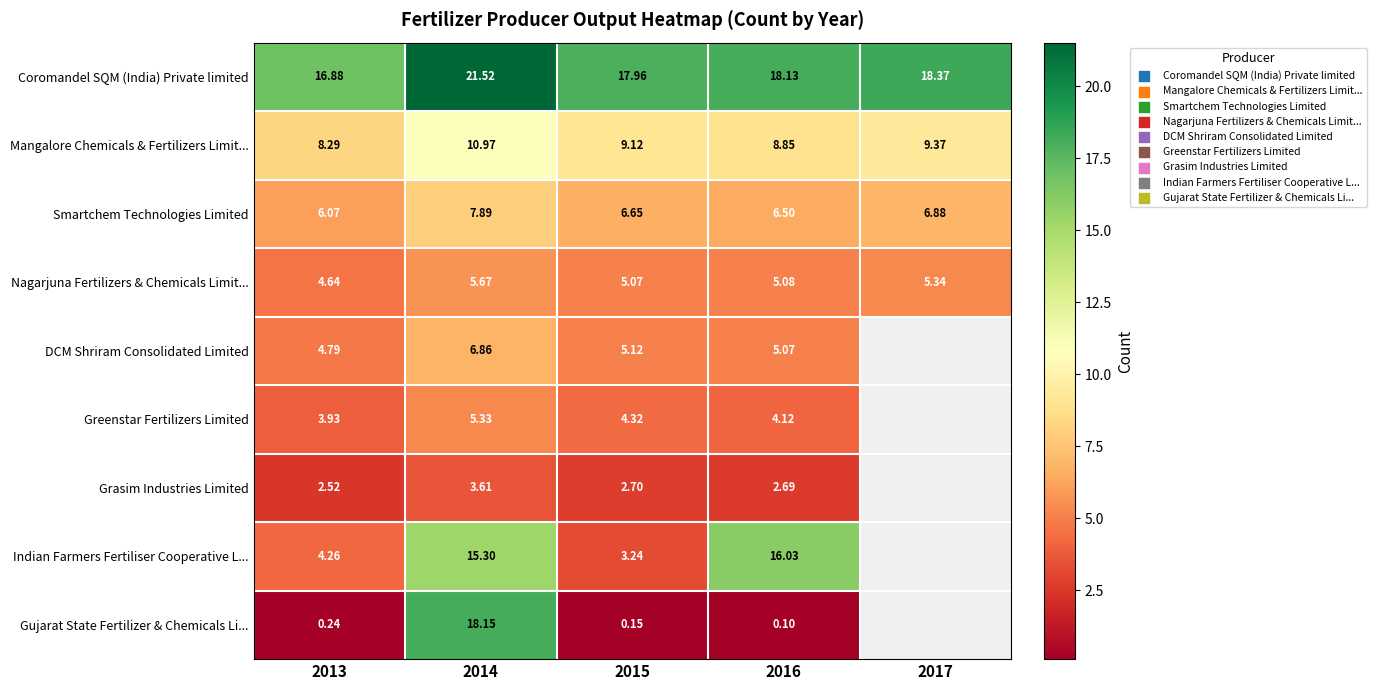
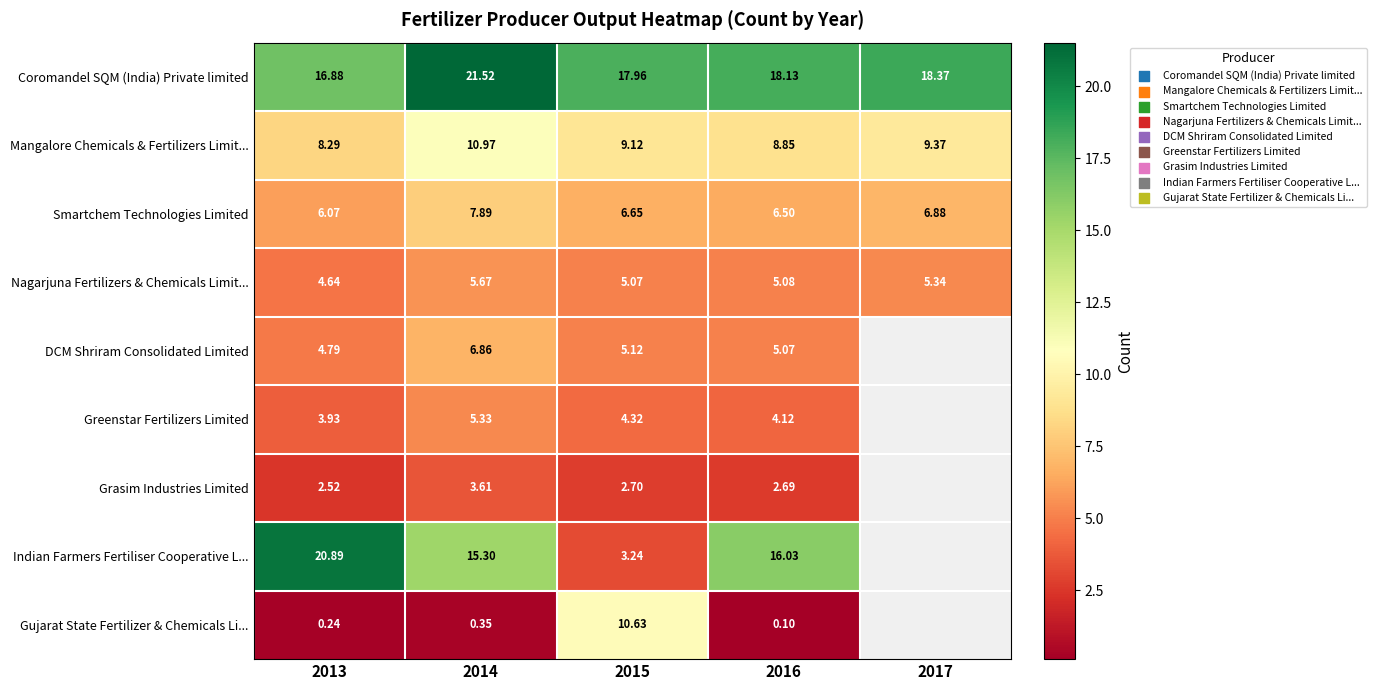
  {
    "Coromandel SQM (India) Private limited": {
      "2013": 16.88,
      "2014": 21.52,
      "2015": 17.96,
      "2016": 18.13,
      "2017": 18.37
    },
    "Mangalore Chemicals & Fertilizers Limit...": {
      "2013": 8.29,
      "2014": 10.97,
      "2015": 9.12,
      "2016": 8.85,
      "2017": 9.37
    },
    "Smartchem Technologies Limited": {
      "2013": 6.07,
      "2014": 7.89,
      "2015": 6.65,
      "2016": 6.50,
      "2017": 6.88
    },
    "Nagarjuna Fertilizers & Chemicals Limit...": {
      "2013": 4.64,
      "2014": 5.67,
      "2015": 5.07,
      "2016": 5.08,
      "2017": 5.34
    },
    "DCM Shriram Consolidated Limited": {
      "2013": 4.79,
      "2014": 6.86,
      "2015": 5.12,
      "2016": 5.07
    },
    "Greenstar Fertilizers Limited": {
      "2013": 3.93,
      "2014": 5.33,
      "2015": 4.32,
      "2016": 4.12
    },
    "Grasim Industries Limited": {
      "2013": 2.52,
      "2014": 3.61,
      "2015": 2.70,
      "2016": 2.69
    },
    "Indian Farmers Fertiliser Cooperative L...": {
-     "2013": 4.26,
+     "2013": 20.89,
      "2014": 15.30,
      "2015": 3.24,
      "2016": 16.03
    },
    "Gujarat State Fertilizer & Chemicals Li...": {
      "2013": 0.24,
-     "2014": 18.15,
-     "2015": 0.15,
+     "2014": 0.35,
+     "2015": 10.63,
      "2016": 0.10
    }
  }
